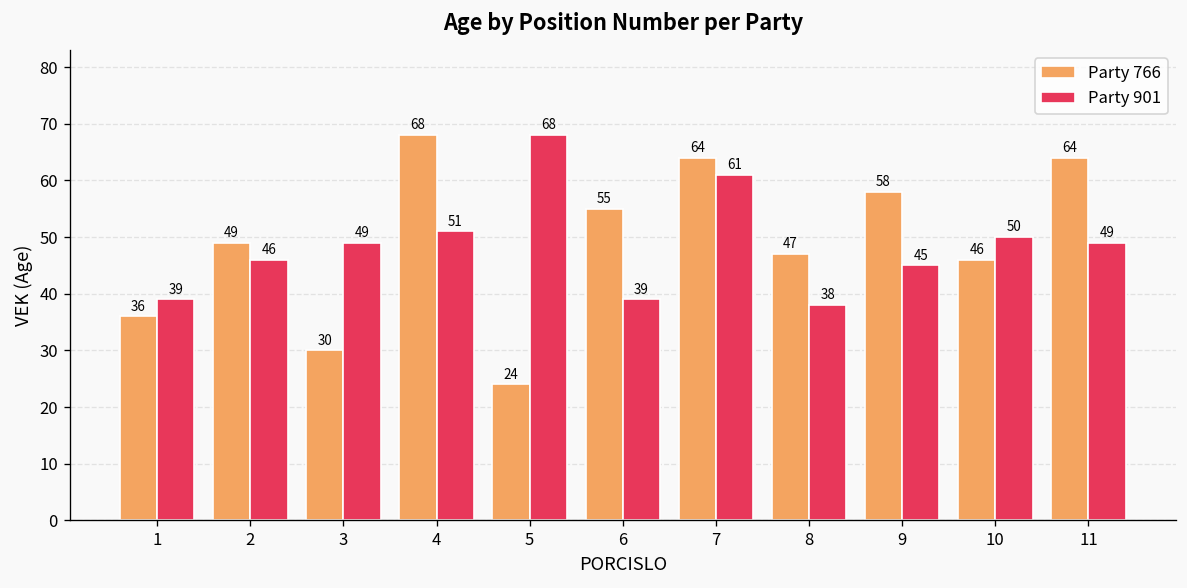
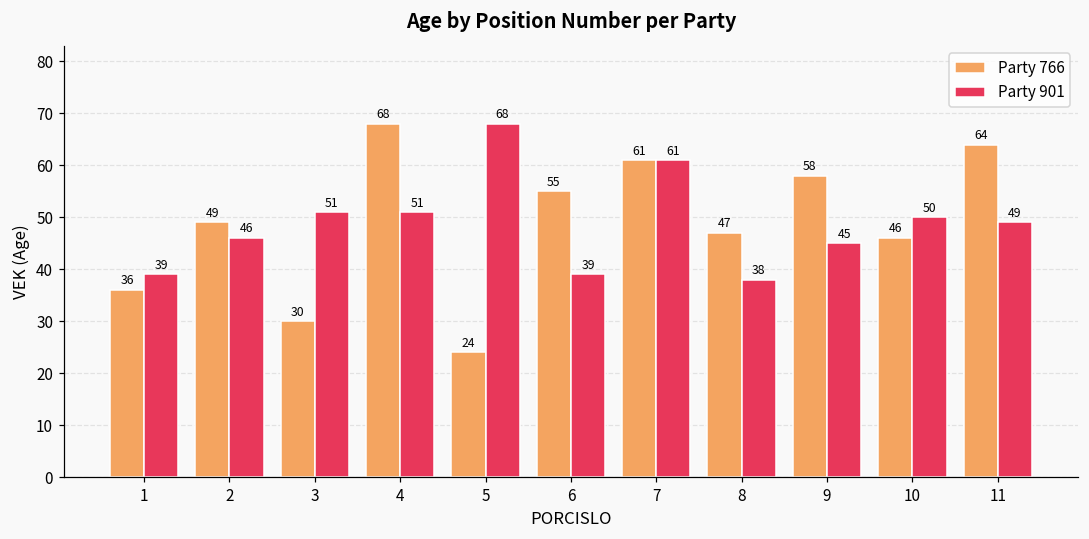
  {
    "Party 766": {
      "1": 36,
      "2": 49,
      "3": 30,
      "4": 68,
      "5": 24,
      "6": 55,
-     "7": 64,
+     "7": 61,
      "8": 47,
      "9": 58,
      "10": 46,
      "11": 64
    },
    "Party 901": {
      "1": 39,
      "2": 46,
-     "3": 49,
+     "3": 51,
      "4": 51,
      "5": 68,
      "6": 39,
      "7": 61,
      "8": 38,
      "9": 45,
      "10": 50,
      "11": 49
    }
  }
